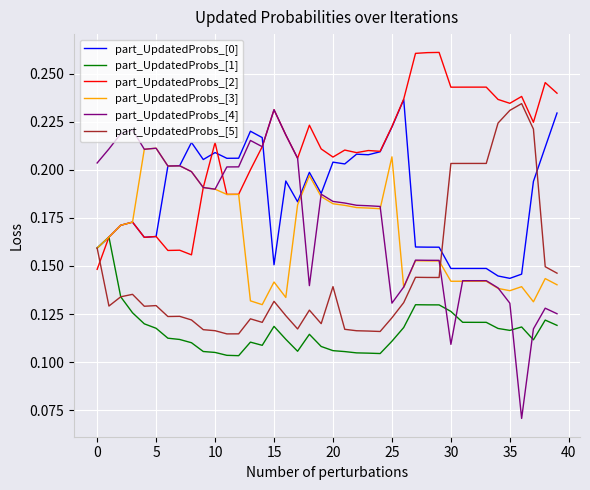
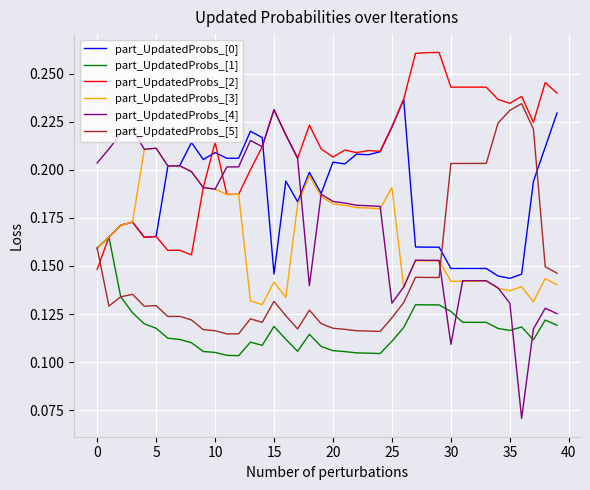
  {
    "part_UpdatedProbs_[0]": {
      "10": 0.209,
-     "15": 0.151,
+     "15": 0.146,
      "20": 0.204,
      "30": 0.149,
      "35": 0.144
    },
    "part_UpdatedProbs_[1]": {
      "5": 0.118,
      "10": 0.105,
      "15": 0.119,
      "20": 0.106,
      "25": 0.111,
      "30": 0.126,
      "35": 0.117
    },
    "part_UpdatedProbs_[2]": {
      "0": 0.148,
      "10": 0.214,
      "20": 0.207,
      "30": 0.243,
      "35": 0.235
    },
    "part_UpdatedProbs_[3]": {
      "15": 0.142,
-     "25": 0.207,
+     "25": 0.191,
      "30": 0.142,
      "35": 0.137
    },
    "part_UpdatedProbs_[4]": {
      "0": 0.204,
      "25": 0.131,
      "30": 0.109,
      "35": 0.131
    },
    "part_UpdatedProbs_[5]": {
      "5": 0.129,
      "10": 0.116,
      "15": 0.132,
-     "20": 0.139,
+     "20": 0.118,
      "25": 0.123,
      "30": 0.203,
      "35": 0.231
    }
  }
